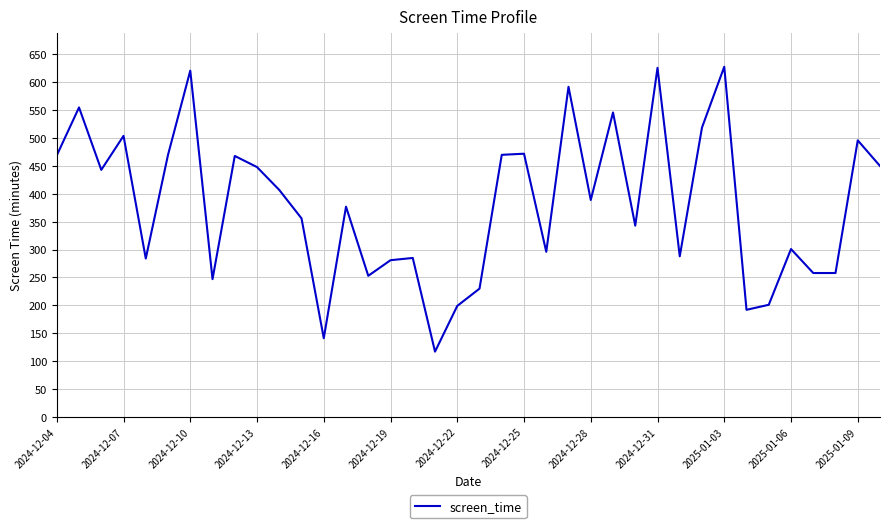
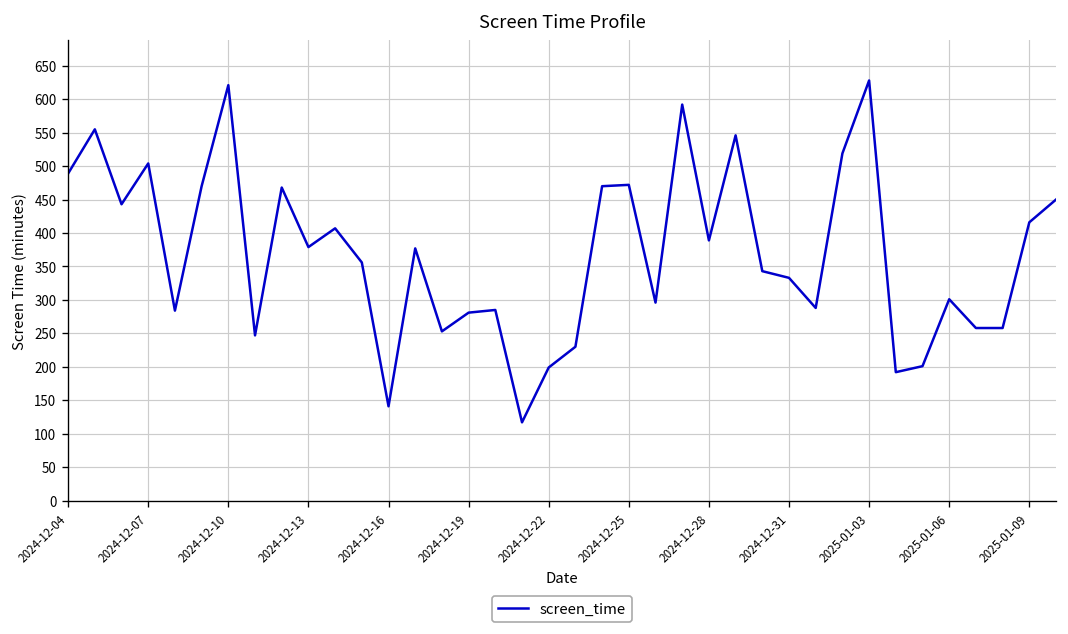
  {
-   "2024-12-04": 470,
+   "2024-12-04": 490,
    "2024-12-07": 500,
    "2024-12-10": 620,
-   "2024-12-13": 450,
+   "2024-12-13": 380,
    "2024-12-16": 140,
    "2024-12-19": 280,
    "2024-12-22": 200,
    "2024-12-25": 470,
    "2024-12-28": 390,
-   "2024-12-31": 630,
+   "2024-12-31": 330,
    "2025-01-03": 630,
    "2025-01-06": 300,
-   "2025-01-09": 500
+   "2025-01-09": 420
  }
